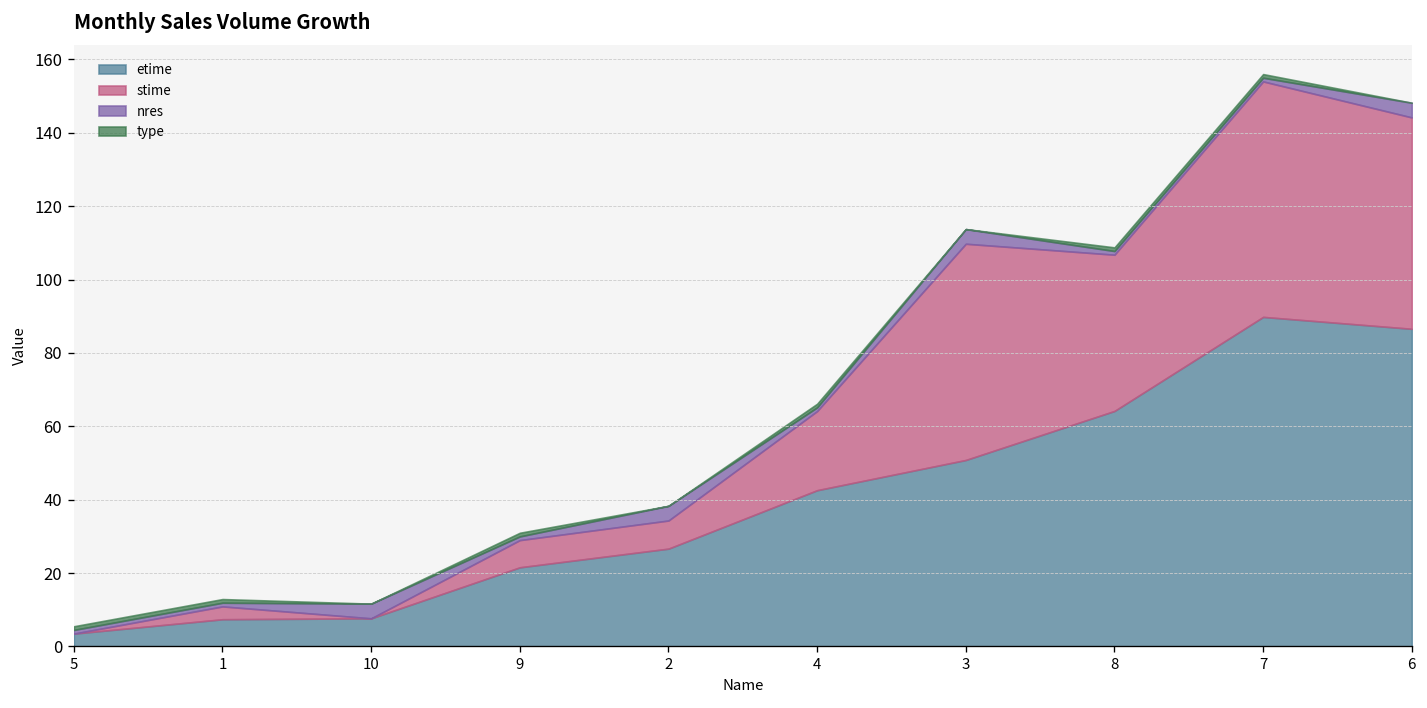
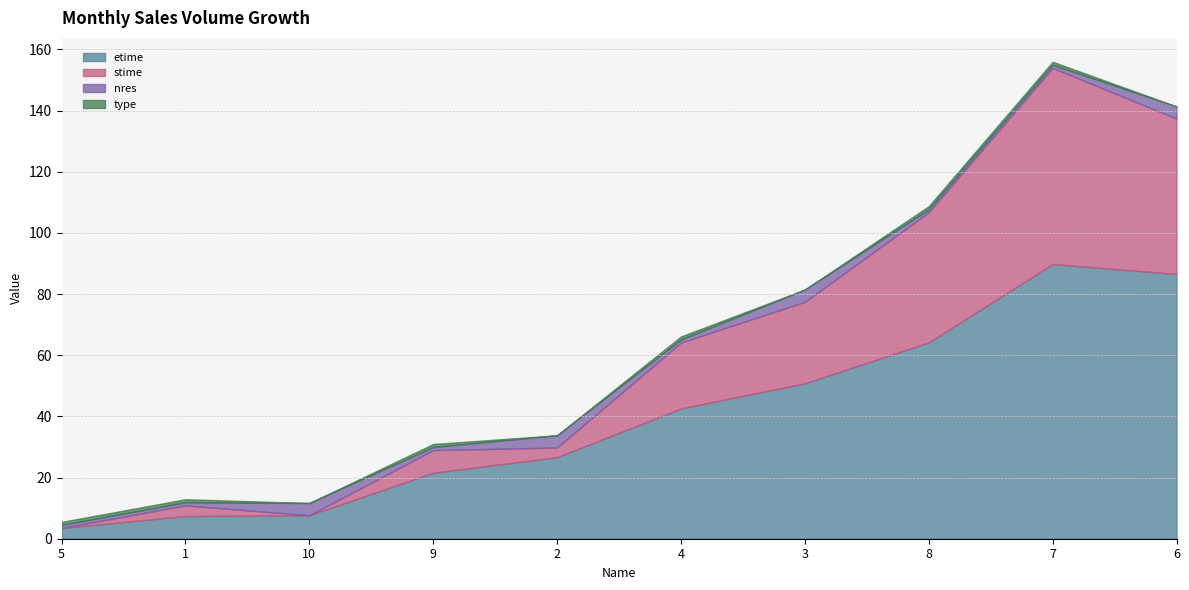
  {
    "stime": {
      "1": 4,
      "9": 7,
-     "2": 8,
+     "2": 3,
      "4": 22,
-     "3": 59,
+     "3": 27,
      "8": 43,
      "7": 64,
-     "6": 58
+     "6": 51
    },
    "type": {
      "5": 1,
      "1": 1,
      "9": 1,
      "4": 1,
      "8": 1,
      "7": 1
    }
  }
